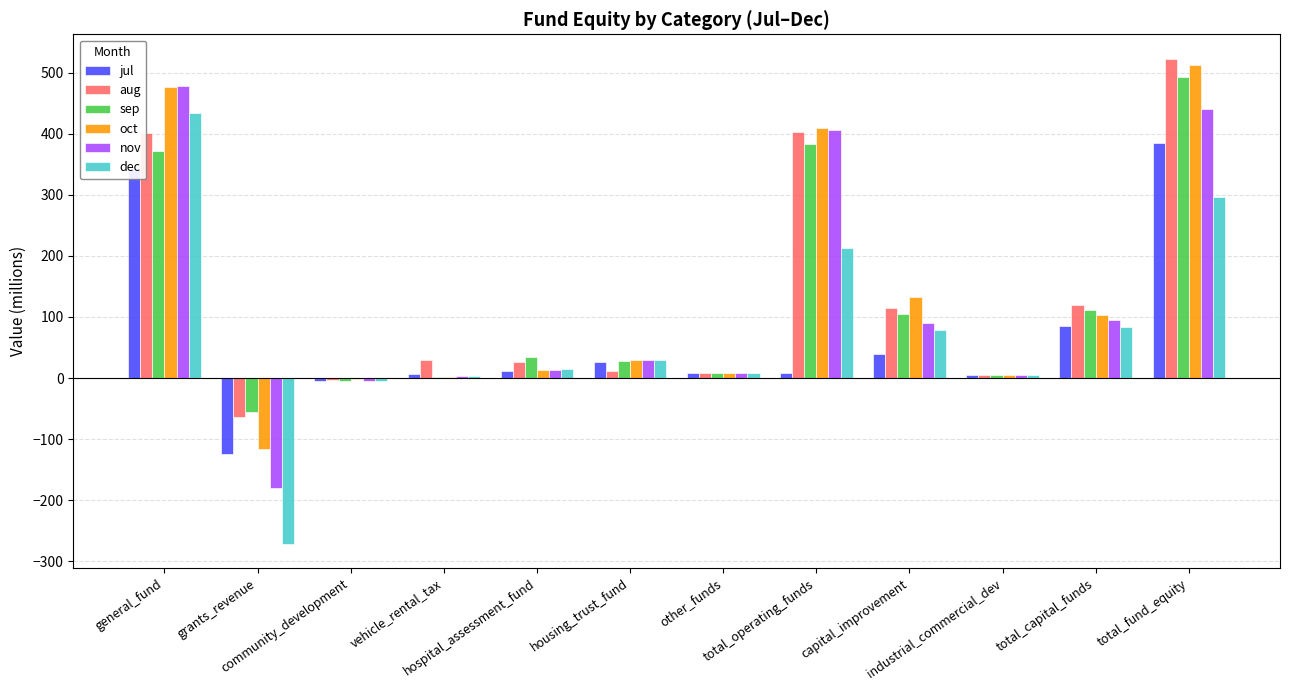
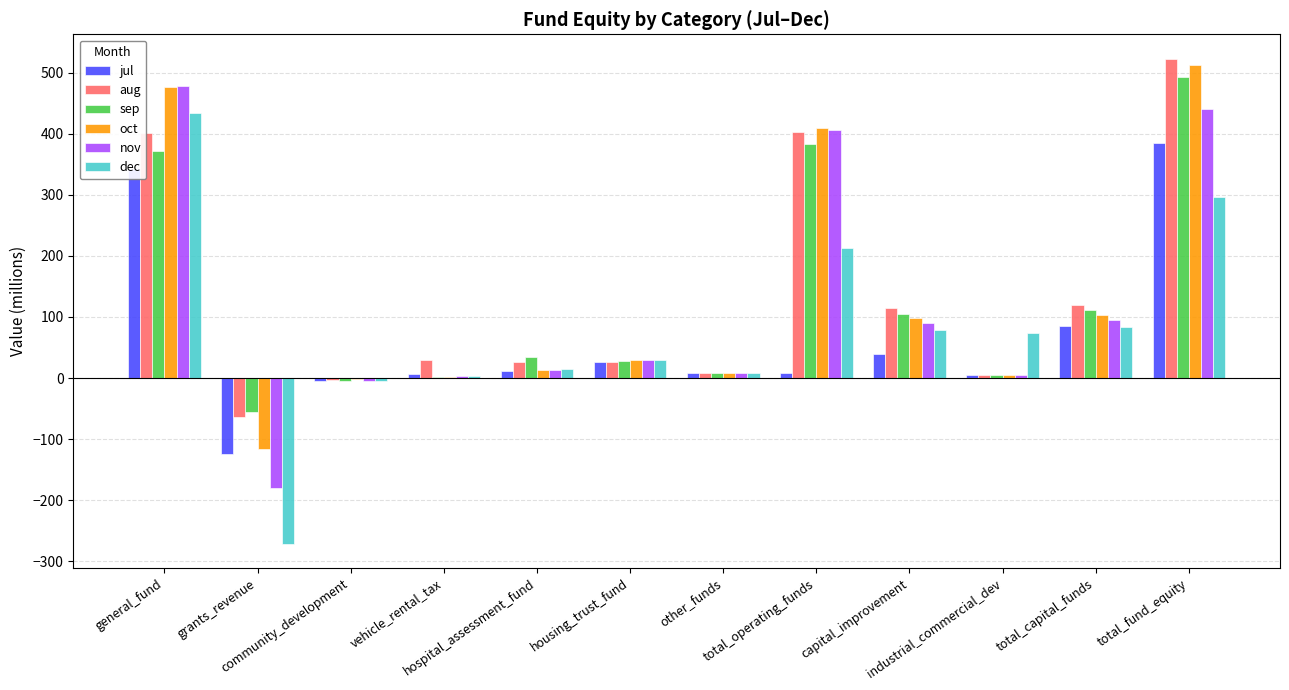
  {
    "jul": {
      "grants_revenue": -120,
      "community_development": 0,
      "vehicle_rental_tax": 10,
      "hospital_assessment_fund": 10,
      "housing_trust_fund": 30,
      "other_funds": 10,
      "total_operating_funds": 10,
      "capital_improvement": 40,
      "industrial_commercial_dev": 10,
      "total_capital_funds": 90,
      "total_fund_equity": 390
    },
    "aug": {
      "grants_revenue": -60,
      "vehicle_rental_tax": 30,
      "hospital_assessment_fund": 30,
-     "housing_trust_fund": 10,
+     "housing_trust_fund": 30,
      "other_funds": 10,
      "total_operating_funds": 400,
      "capital_improvement": 110,
      "industrial_commercial_dev": 10,
      "total_capital_funds": 120,
      "total_fund_equity": 520
    },
    "sep": {
      "general_fund": 370,
      "grants_revenue": -60,
      "community_development": 0,
      "hospital_assessment_fund": 30,
      "housing_trust_fund": 30,
      "other_funds": 10,
      "total_operating_funds": 380,
      "capital_improvement": 110,
      "industrial_commercial_dev": 10,
      "total_capital_funds": 110,
      "total_fund_equity": 490
    },
    "oct": {
      "general_fund": 480,
      "grants_revenue": -120,
      "hospital_assessment_fund": 10,
      "housing_trust_fund": 30,
      "other_funds": 10,
      "total_operating_funds": 410,
-     "capital_improvement": 130,
+     "capital_improvement": 100,
      "industrial_commercial_dev": 10,
      "total_capital_funds": 100,
      "total_fund_equity": 510
    },
    "nov": {
      "general_fund": 480,
      "grants_revenue": -180,
      "community_development": 0,
      "hospital_assessment_fund": 10,
      "housing_trust_fund": 30,
      "other_funds": 10,
      "total_operating_funds": 410,
      "capital_improvement": 90,
      "industrial_commercial_dev": 10,
      "total_capital_funds": 100,
      "total_fund_equity": 440
    },
    "dec": {
      "general_fund": 430,
      "grants_revenue": -270,
      "community_development": -10,
      "hospital_assessment_fund": 20,
      "housing_trust_fund": 30,
      "other_funds": 10,
      "total_operating_funds": 210,
      "capital_improvement": 80,
-     "industrial_commercial_dev": 10,
+     "industrial_commercial_dev": 70,
      "total_capital_funds": 80,
      "total_fund_equity": 300
    }
  }
